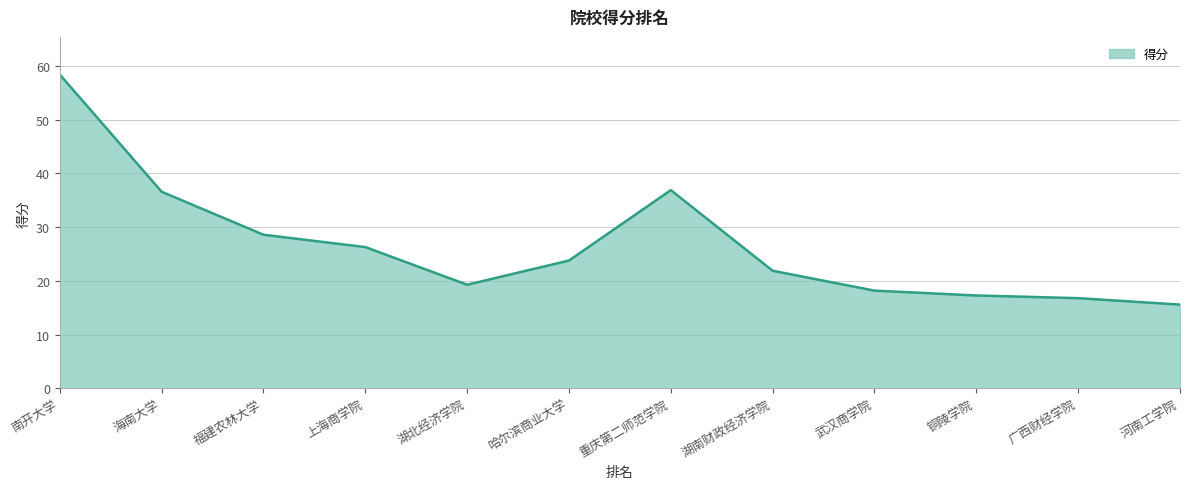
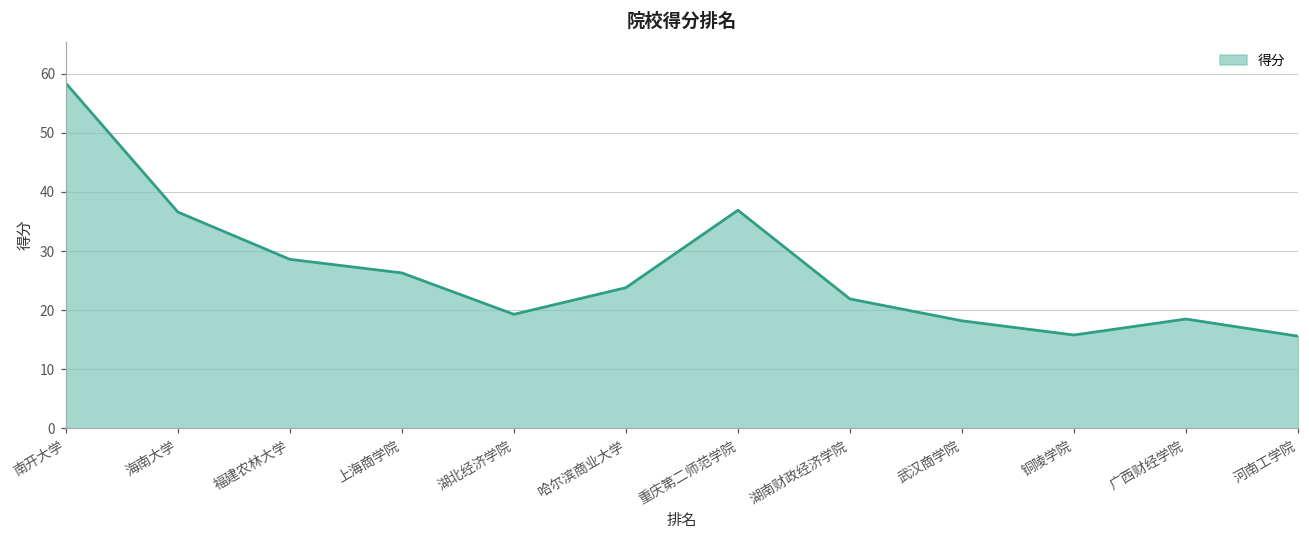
  {
    "南开大学": 58,
    "海南大学": 37,
    "福建农林大学": 29,
    "上海商学院": 26,
    "湖北经济学院": 19,
    "哈尔滨商业大学": 24,
    "重庆第二师范学院": 37,
    "湖南财政经济学院": 22,
    "武汉商学院": 18,
-   "铜陵学院": 17,
-   "广西财经学院": 17,
+   "铜陵学院": 16,
+   "广西财经学院": 19,
    "河南工学院": 16
  }
